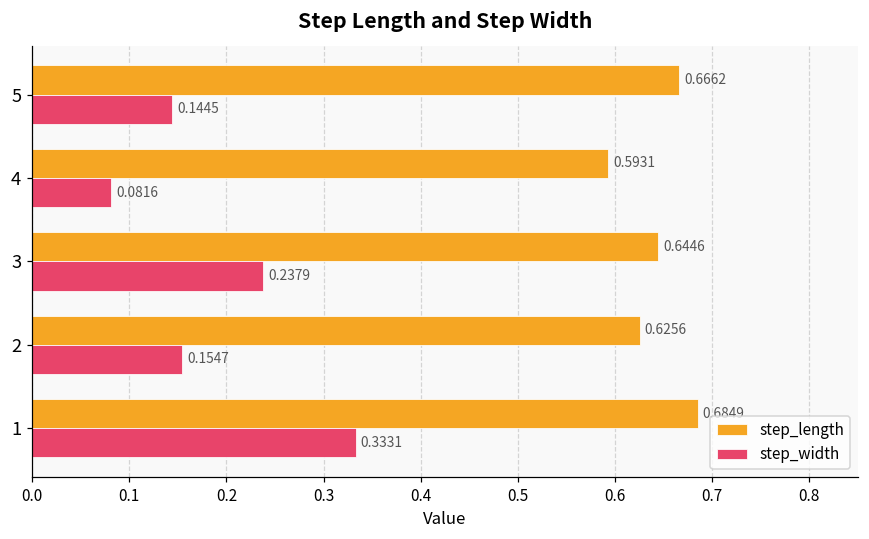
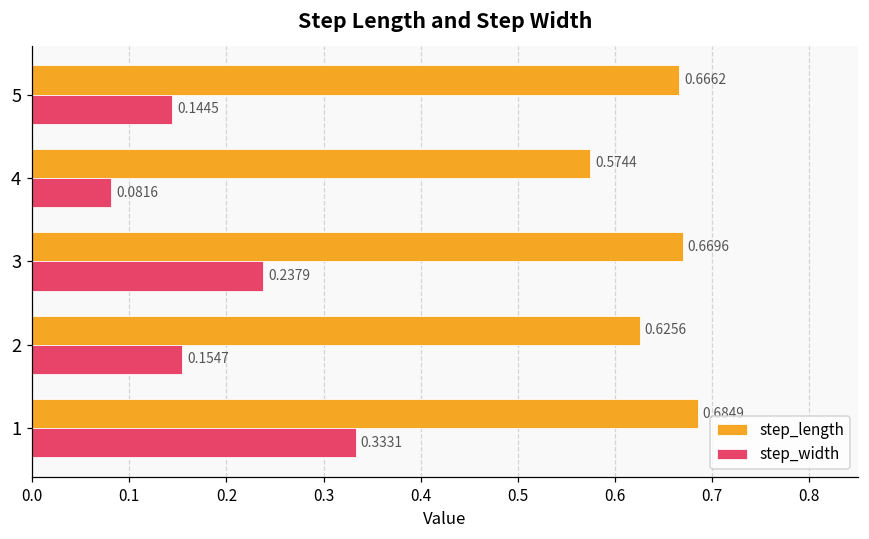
  {
    "step_length": {
      "5": 0.6662,
-     "4": 0.5931,
-     "3": 0.6446,
+     "4": 0.5744,
+     "3": 0.6696,
      "2": 0.6256
    },
    "step_width": {
      "5": 0.1445,
      "4": 0.0816,
      "3": 0.2379,
      "2": 0.1547,
      "1": 0.3331
    }
  }
